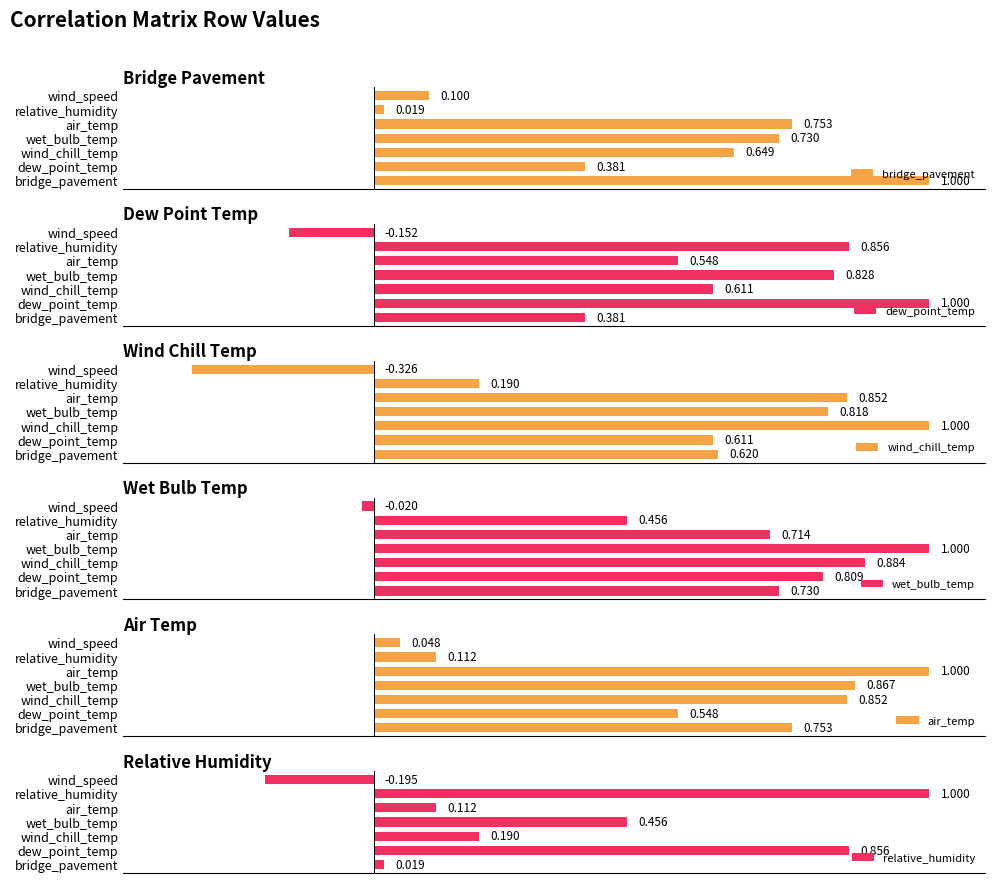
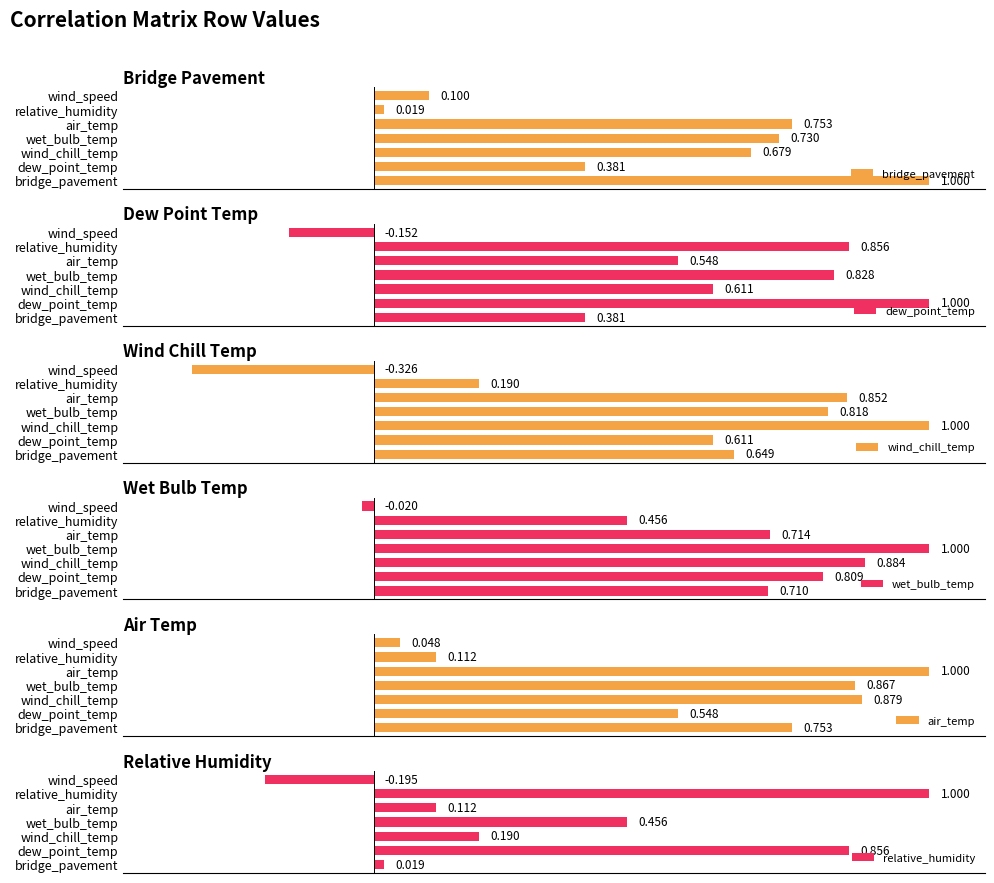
  {
    "Bridge Pavement": {
      "wind_speed": 0.100,
      "relative_humidity": 0.019,
      "air_temp": 0.753,
      "wet_bulb_temp": 0.730,
-     "wind_chill_temp": 0.649,
+     "wind_chill_temp": 0.679,
      "dew_point_temp": 0.381,
      "bridge_pavement": 1.000
    },
    "Dew Point Temp": {
      "relative_humidity": 0.856,
      "air_temp": 0.548,
      "wet_bulb_temp": 0.828,
      "wind_chill_temp": 0.611,
      "dew_point_temp": 1.000,
      "bridge_pavement": 0.381
    },
    "Wind Chill Temp": {
      "relative_humidity": 0.190,
      "air_temp": 0.852,
      "wet_bulb_temp": 0.818,
      "wind_chill_temp": 1.000,
      "dew_point_temp": 0.611,
-     "bridge_pavement": 0.620
+     "bridge_pavement": 0.649
    },
    "Wet Bulb Temp": {
      "wind_speed": -0.020,
      "relative_humidity": 0.456,
      "air_temp": 0.714,
      "wet_bulb_temp": 1.000,
      "wind_chill_temp": 0.884,
      "dew_point_temp": 0.809,
-     "bridge_pavement": 0.730
+     "bridge_pavement": 0.710
    },
    "Air Temp": {
      "wind_speed": 0.048,
      "relative_humidity": 0.112,
      "air_temp": 1.000,
      "wet_bulb_temp": 0.867,
-     "wind_chill_temp": 0.852,
+     "wind_chill_temp": 0.879,
      "dew_point_temp": 0.548,
      "bridge_pavement": 0.753
    },
    "Relative Humidity": {
      "relative_humidity": 1.000,
      "air_temp": 0.112,
      "wet_bulb_temp": 0.456,
      "wind_chill_temp": 0.190,
      "dew_point_temp": 0.856,
      "bridge_pavement": 0.019
    }
  }
